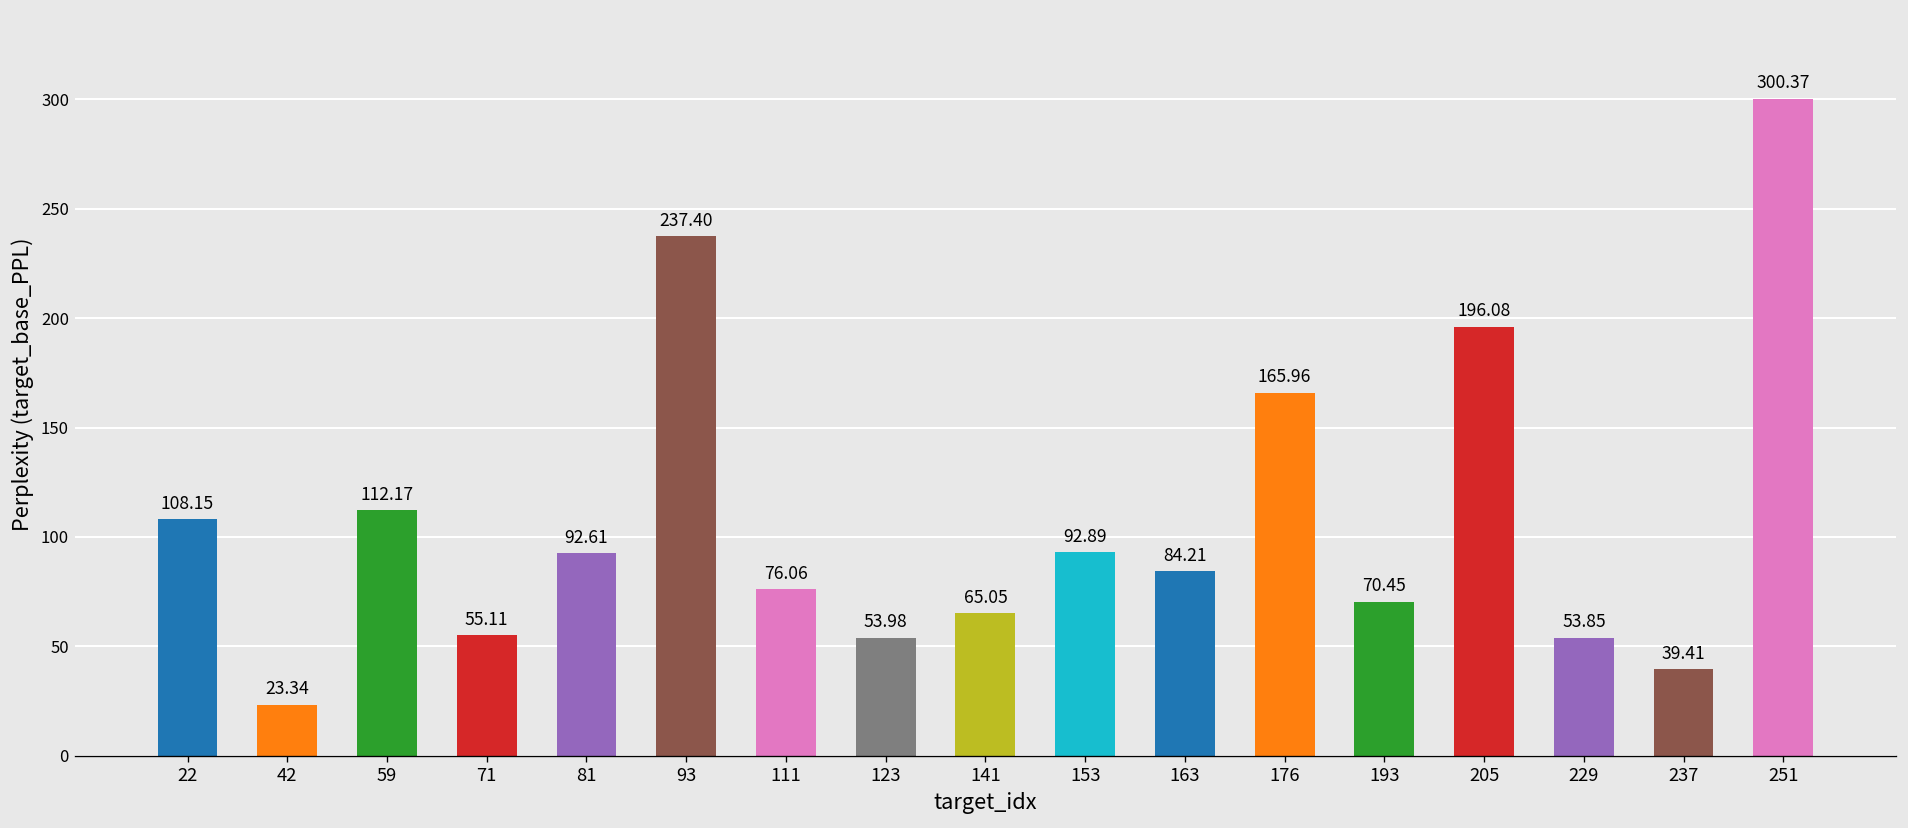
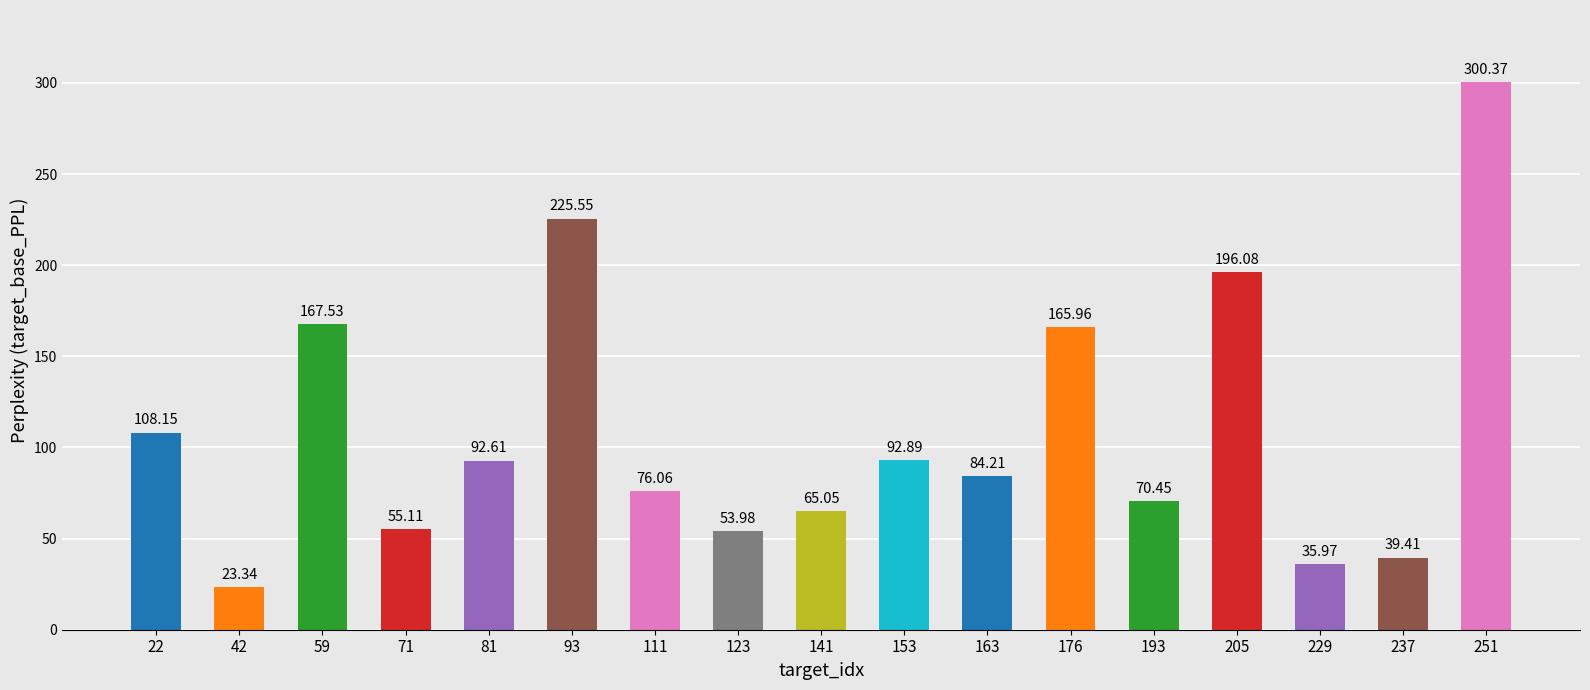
  {
    "22": 108.15,
    "42": 23.34,
-   "59": 112.17,
+   "59": 167.53,
    "71": 55.11,
    "81": 92.61,
-   "93": 237.40,
+   "93": 225.55,
    "111": 76.06,
    "123": 53.98,
    "141": 65.05,
    "153": 92.89,
    "163": 84.21,
    "176": 165.96,
    "193": 70.45,
    "205": 196.08,
-   "229": 53.85,
+   "229": 35.97,
    "237": 39.41,
    "251": 300.37
  }
